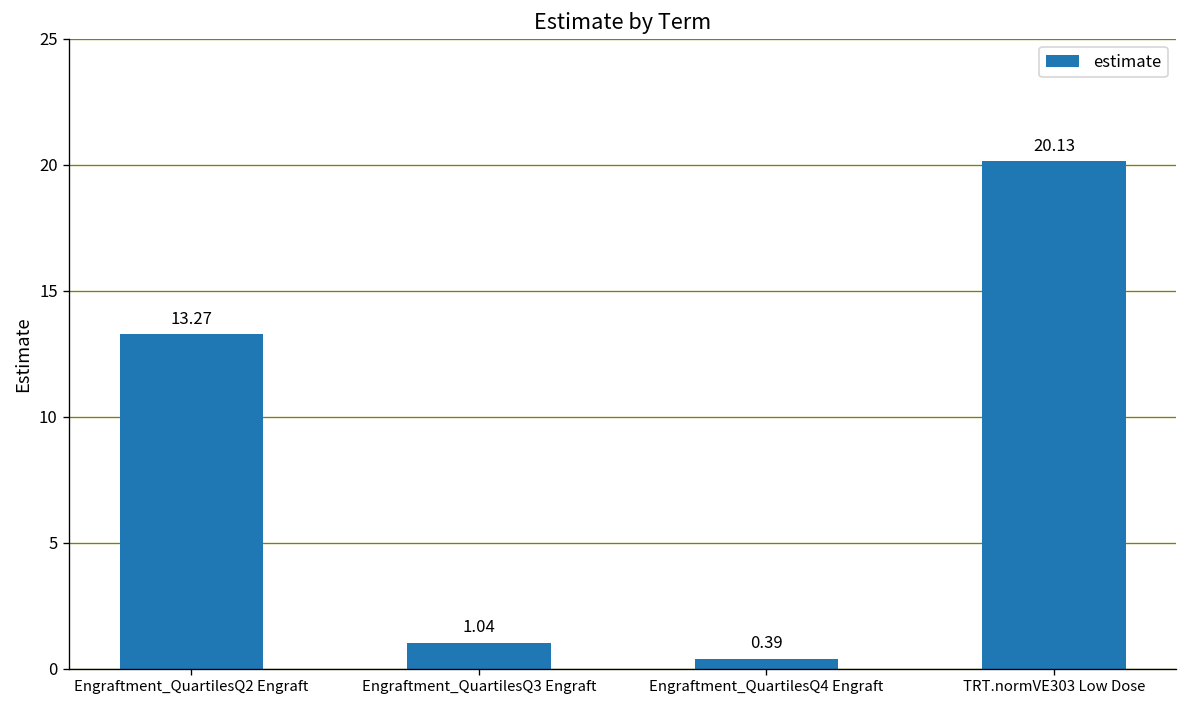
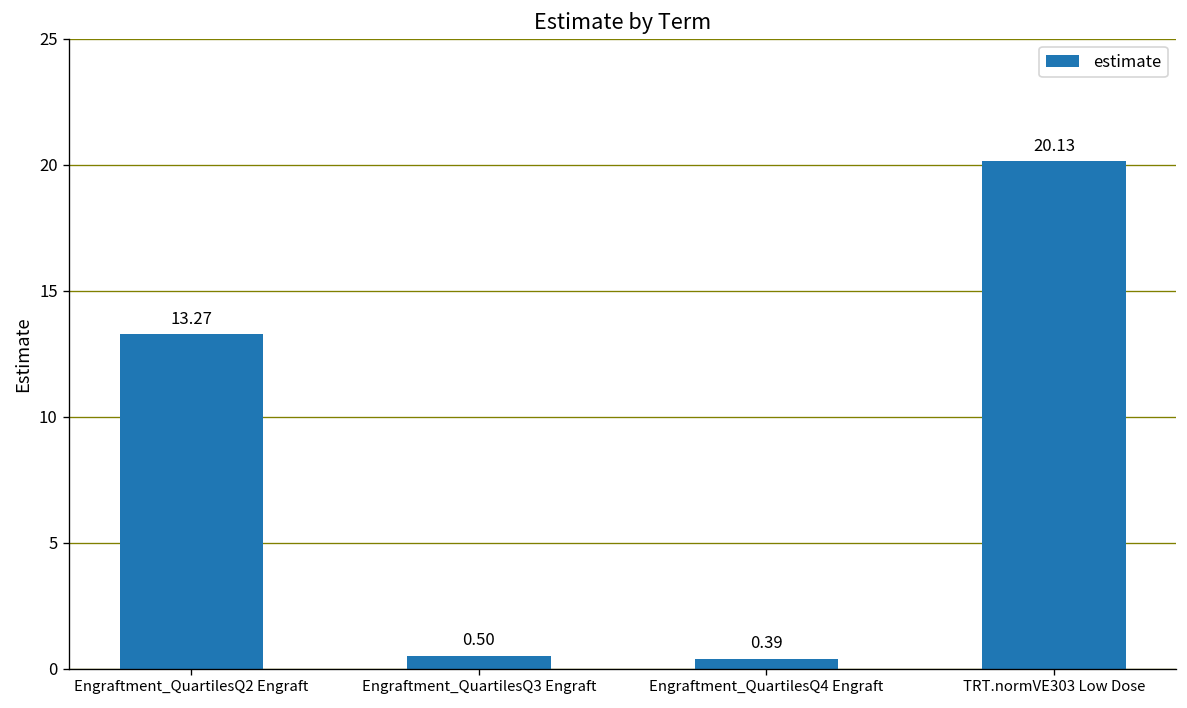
  {
    "Engraftment_QuartilesQ2 Engraft": 13.27,
-   "Engraftment_QuartilesQ3 Engraft": 1.04,
+   "Engraftment_QuartilesQ3 Engraft": 0.50,
    "Engraftment_QuartilesQ4 Engraft": 0.39,
    "TRT.normVE303 Low Dose": 20.13
  }
